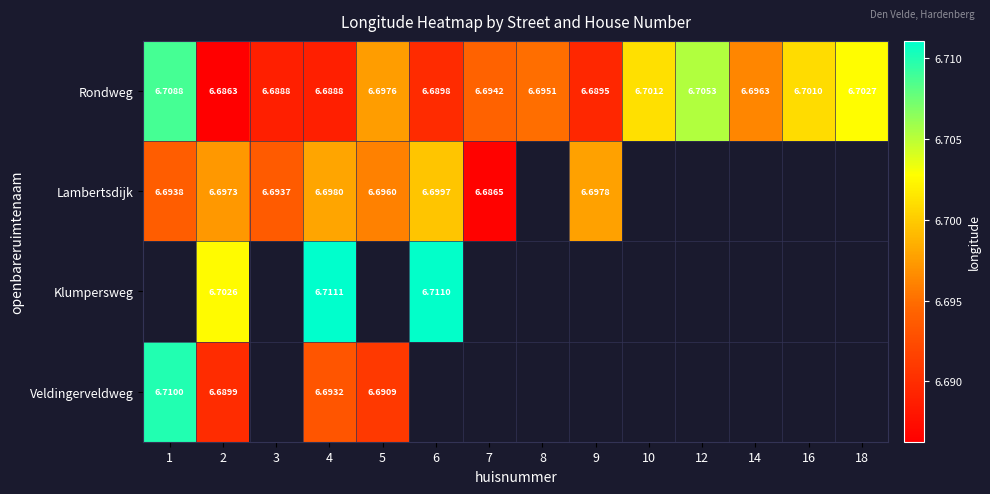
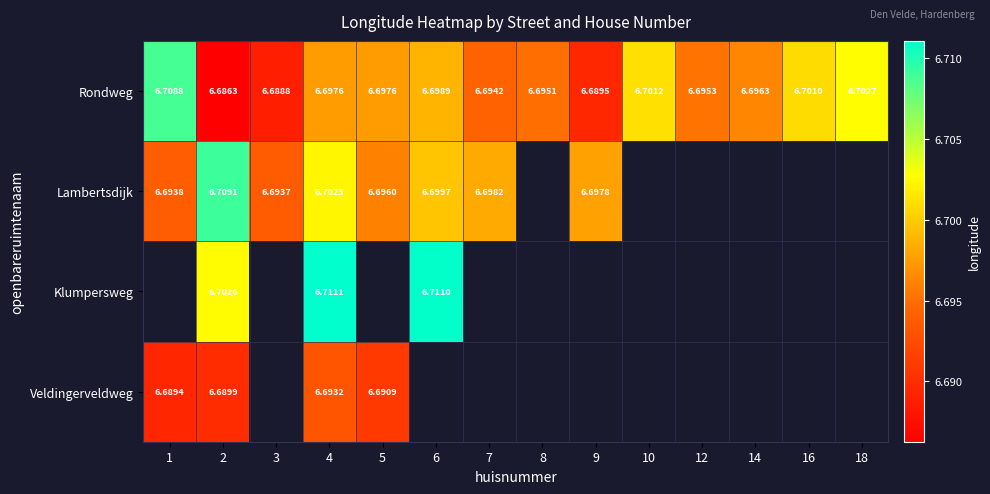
  {
    "Rondweg": {
      "1": 6.7088,
      "2": 6.6863,
      "3": 6.6888,
-     "4": 6.6888,
+     "4": 6.6976,
      "5": 6.6976,
-     "6": 6.6898,
+     "6": 6.6989,
      "7": 6.6942,
      "8": 6.6951,
      "9": 6.6895,
      "10": 6.7012,
-     "12": 6.7053,
+     "12": 6.6953,
      "14": 6.6963,
      "16": 6.7010,
      "18": 6.7027
    },
    "Lambertsdijk": {
      "1": 6.6938,
-     "2": 6.6973,
+     "2": 6.7091,
      "3": 6.6937,
-     "4": 6.6980,
+     "4": 6.7023,
      "5": 6.6960,
      "6": 6.6997,
-     "7": 6.6865,
+     "7": 6.6982,
      "9": 6.6978
    },
    "Klumpersweg": {
      "2": 6.7026,
      "4": 6.7111,
      "6": 6.7110
    },
    "Veldingerveldweg": {
-     "1": 6.7100,
+     "1": 6.6894,
      "2": 6.6899,
      "4": 6.6932,
      "5": 6.6909
    }
  }
